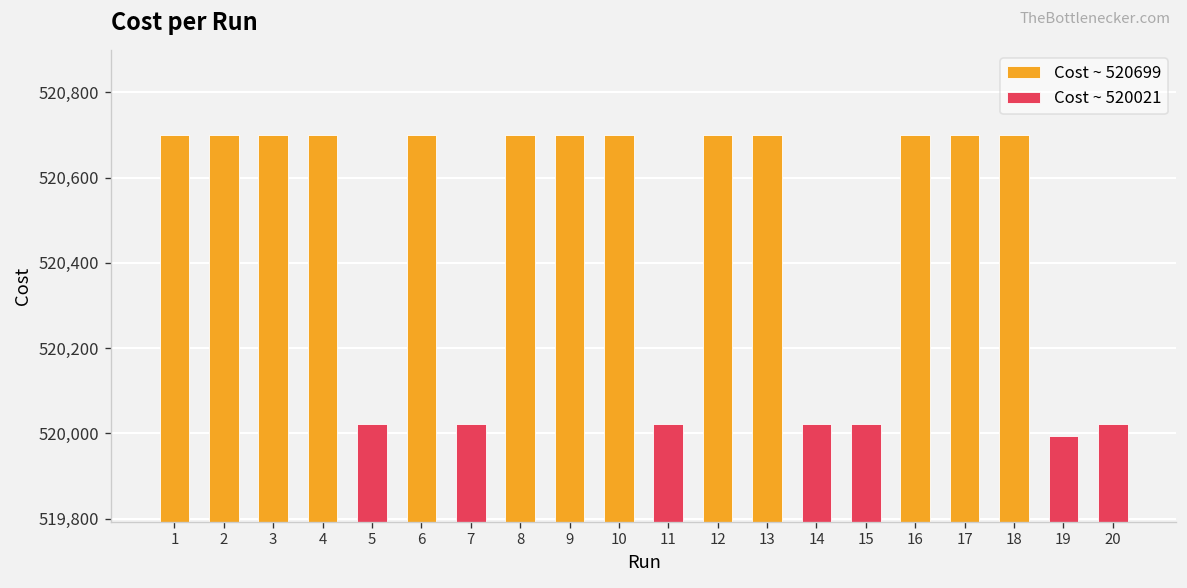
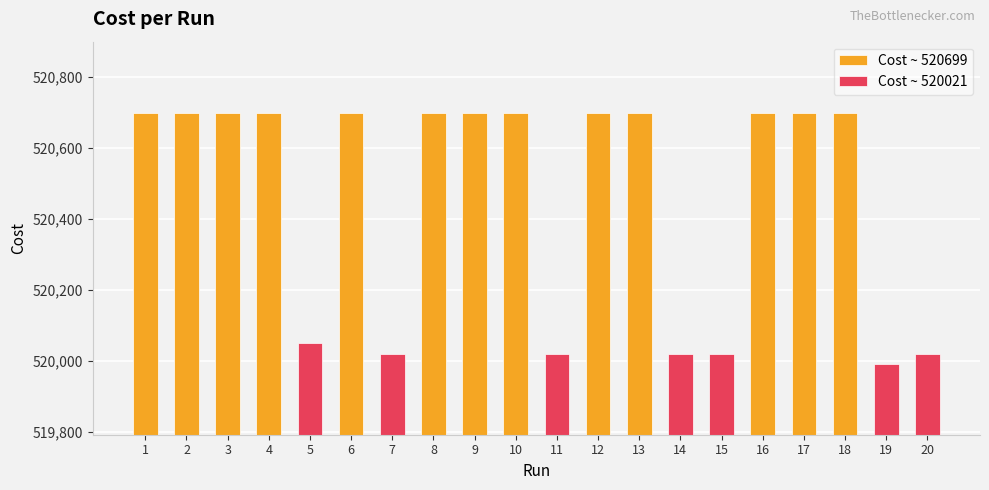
  {
    "Cost ~ 520699": {
      "1": "520,700",
      "2": "520,700",
      "3": "520,700",
      "4": "520,700",
      "6": "520,700",
      "8": "520,700",
      "9": "520,700",
      "10": "520,700",
      "12": "520,700",
      "13": "520,700",
      "16": "520,700",
      "17": "520,700",
      "18": "520,700"
    },
    "Cost ~ 520021": {
-     "5": "520,020",
+     "5": "520,050",
      "7": "520,020",
      "11": "520,020",
      "14": "520,020",
      "15": "520,020",
      "19": "519,990",
      "20": "520,020"
    }
  }
